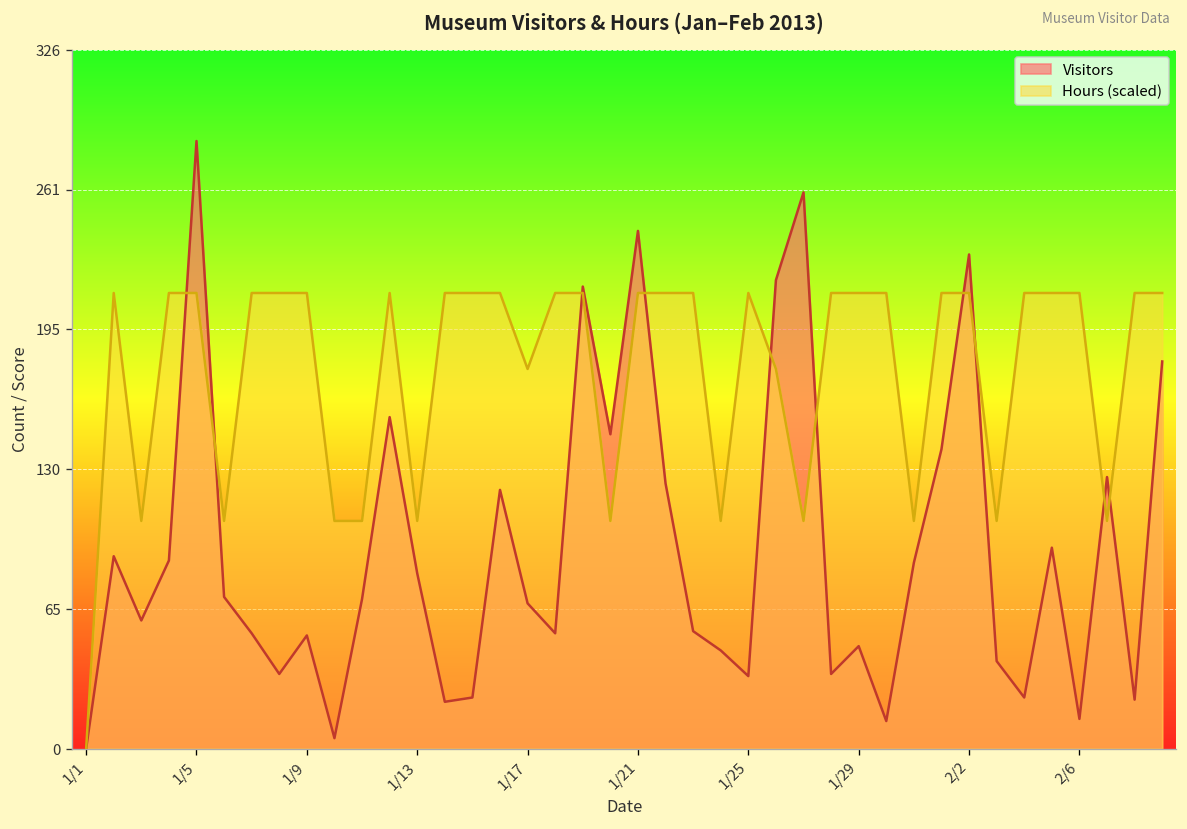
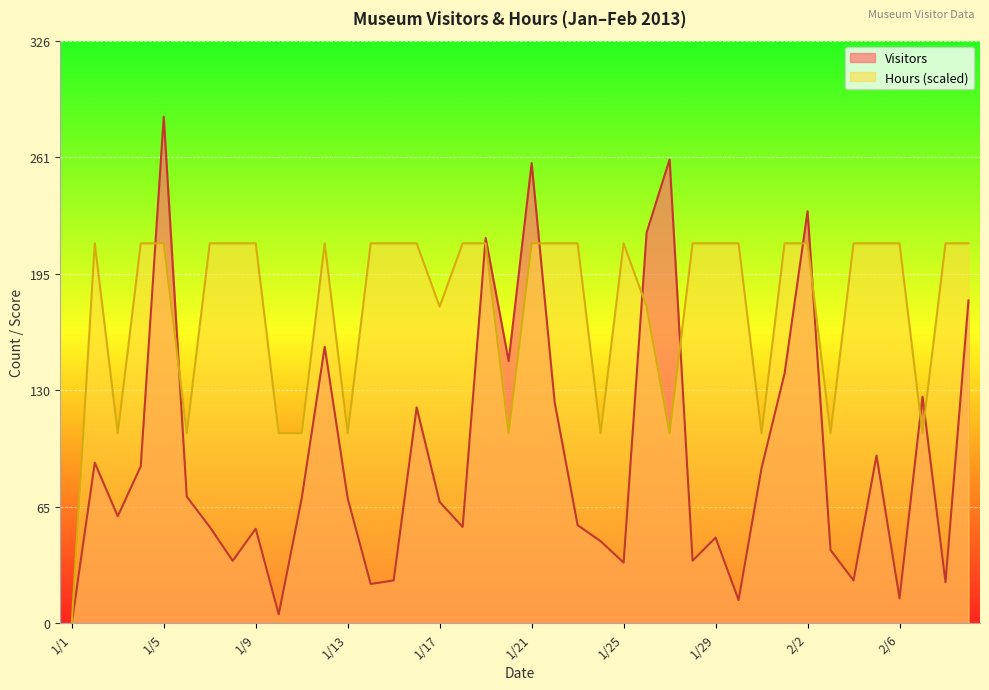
  {
    "Visitors": {
      "1/5": 284,
      "1/9": 53,
-     "1/13": 82,
+     "1/13": 70,
      "1/17": 68,
-     "1/21": 242,
+     "1/21": 258,
      "1/25": 34,
      "1/29": 48,
      "2/2": 231,
      "2/6": 14
    },
    "Hours (scaled)": {
      "1/5": 213,
      "1/9": 213,
      "1/13": 107,
      "1/17": 178,
      "1/21": 213,
      "1/25": 213,
      "1/29": 213,
      "2/2": 213,
      "2/6": 213
    }
  }
